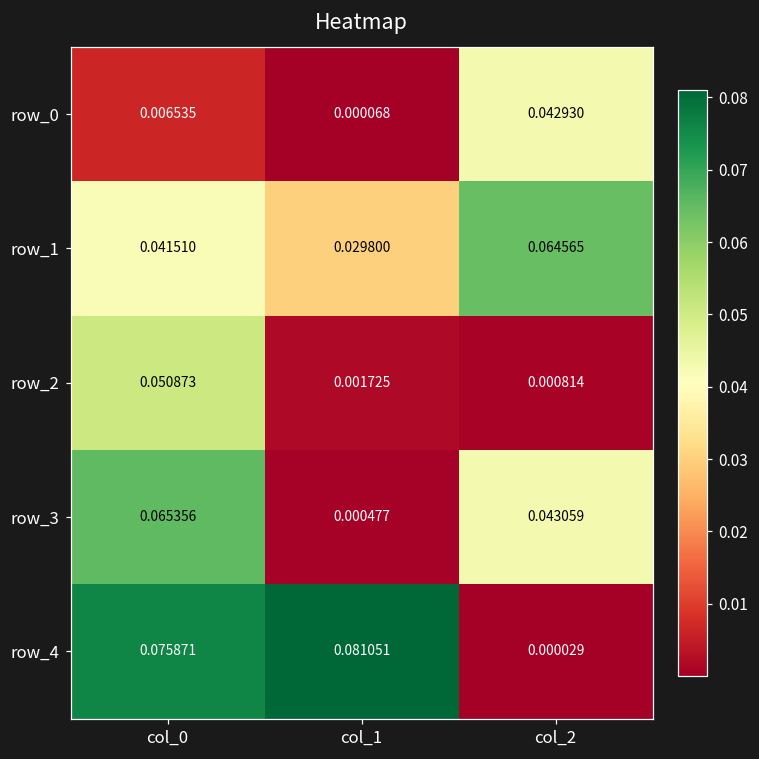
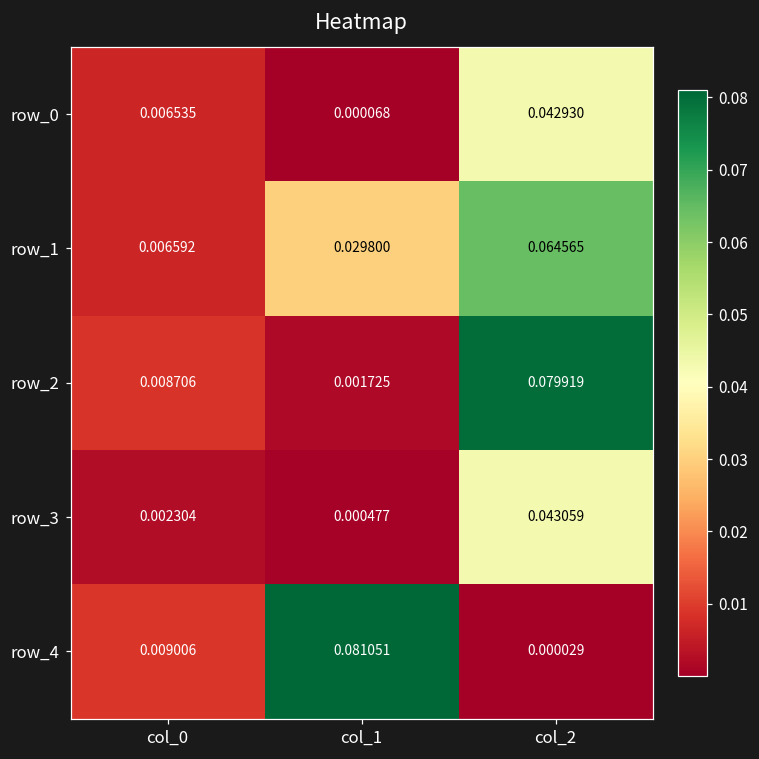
  {
    "row_0": {
      "col_0": 0.006535,
      "col_1": 0.000068,
      "col_2": 0.042930
    },
    "row_1": {
-     "col_0": 0.041510,
+     "col_0": 0.006592,
      "col_1": 0.029800,
      "col_2": 0.064565
    },
    "row_2": {
-     "col_0": 0.050873,
+     "col_0": 0.008706,
      "col_1": 0.001725,
-     "col_2": 0.000814
+     "col_2": 0.079919
    },
    "row_3": {
-     "col_0": 0.065356,
+     "col_0": 0.002304,
      "col_1": 0.000477,
      "col_2": 0.043059
    },
    "row_4": {
-     "col_0": 0.075871,
+     "col_0": 0.009006,
      "col_1": 0.081051,
      "col_2": 0.000029
    }
  }
